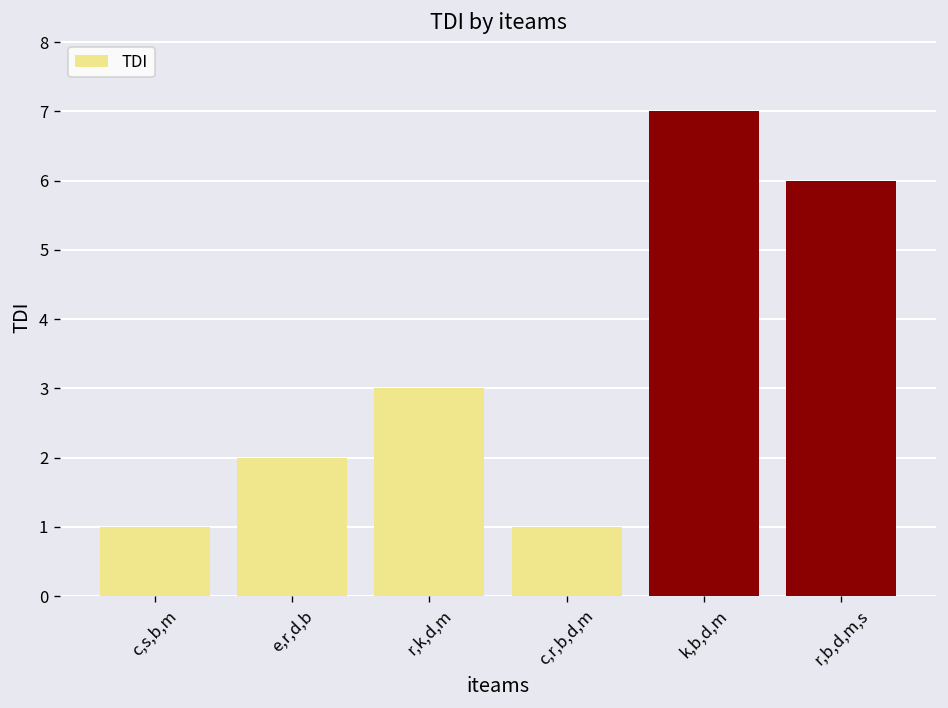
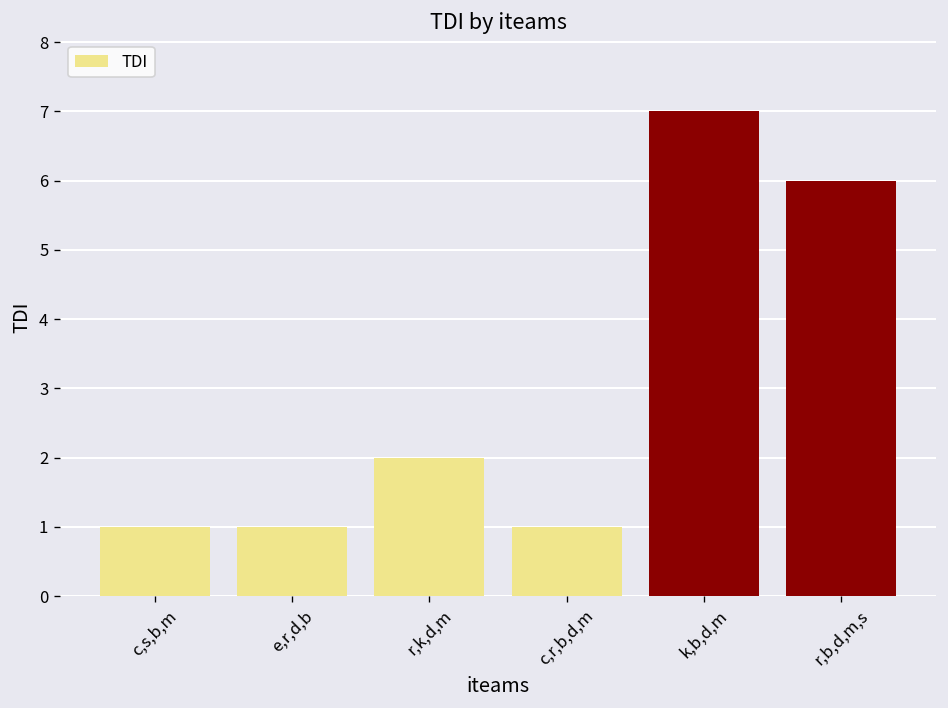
  {
    "c,s,b,m": 1,
-   "e,r,d,b": 2,
-   "r,k,d,m": 3,
+   "e,r,d,b": 1,
+   "r,k,d,m": 2,
    "c,r,b,d,m": 1,
    "r,b,d,m,s": 6
  }
